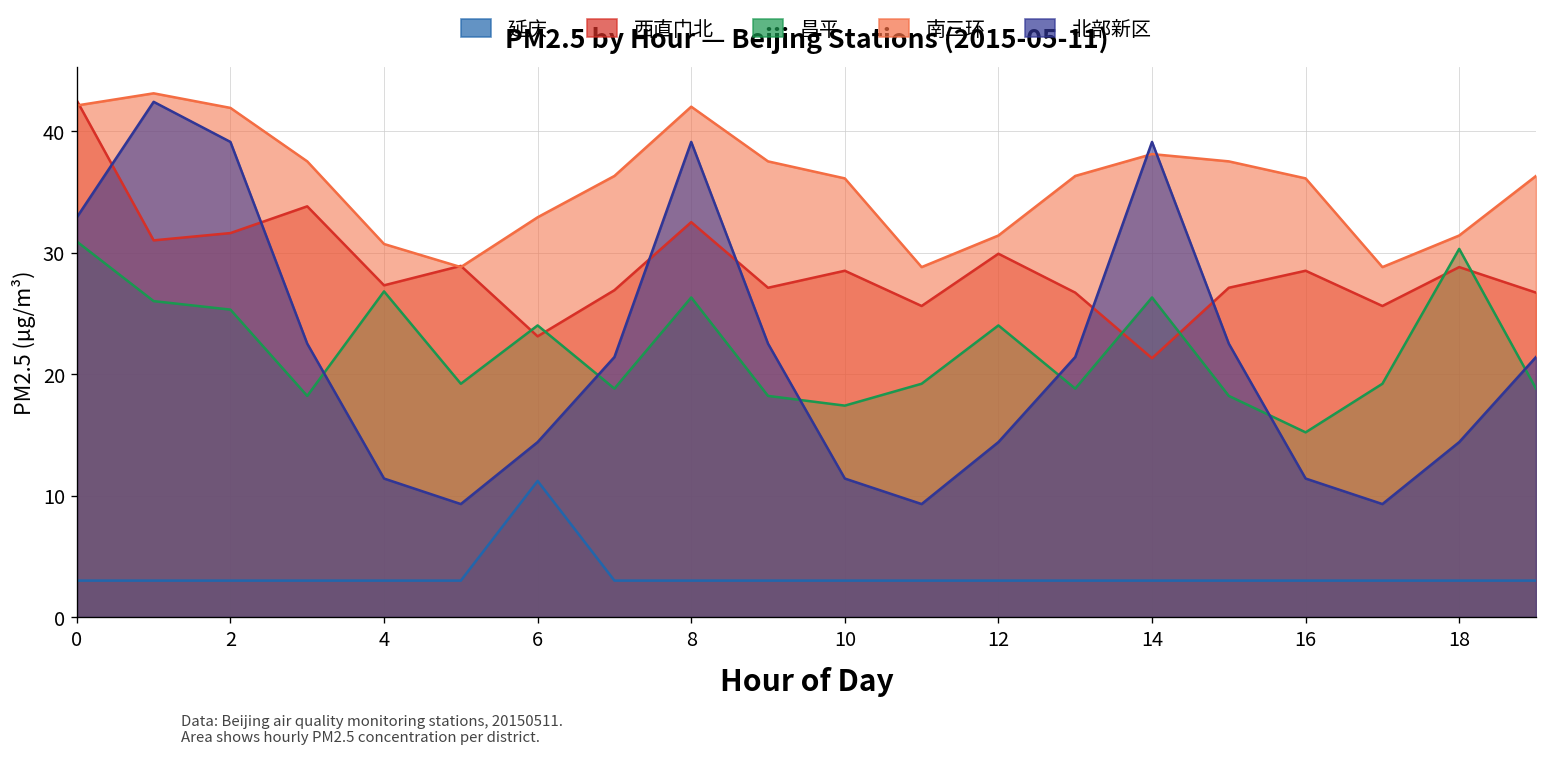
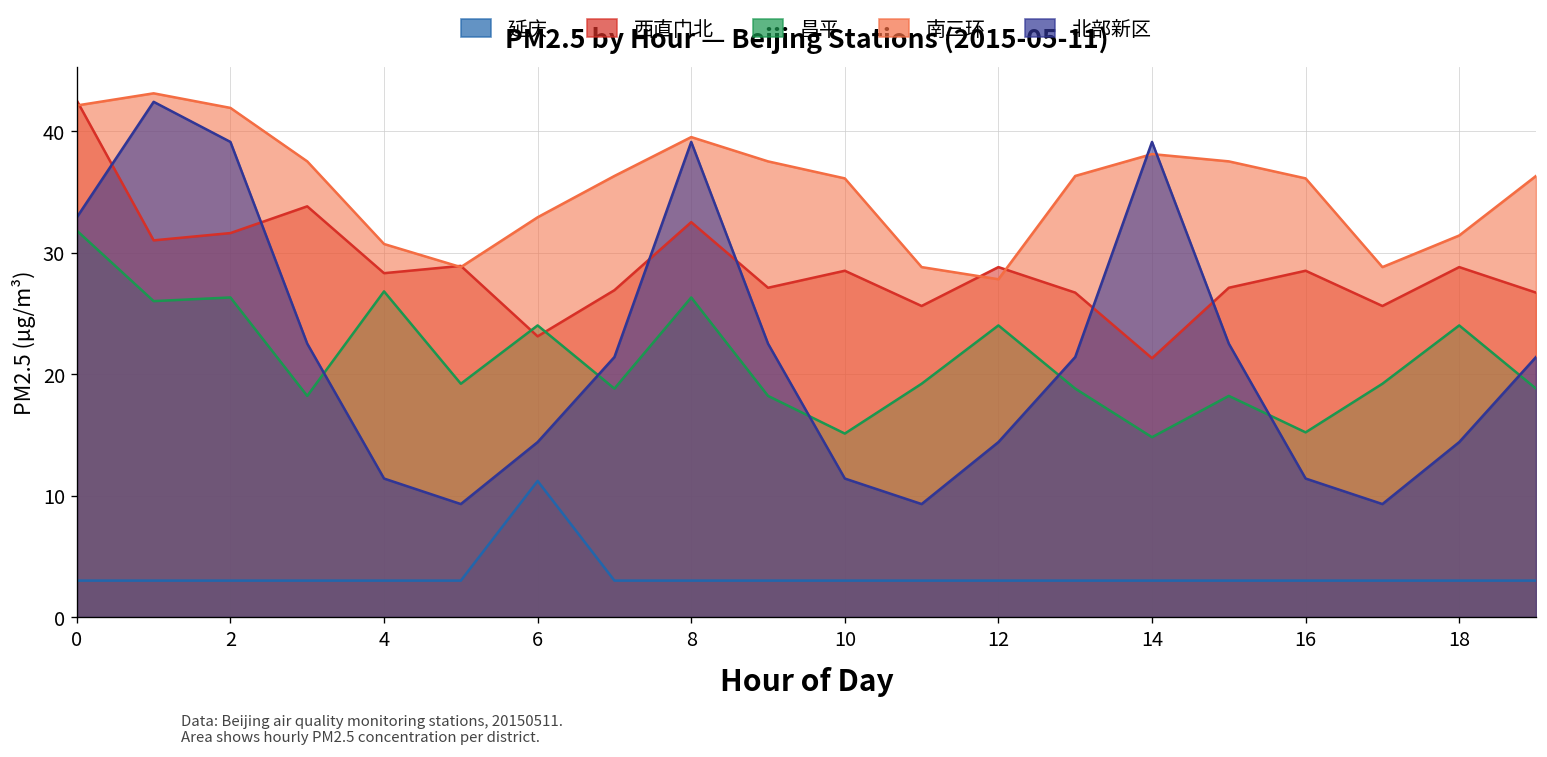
  {
    "西直门北": {
      "0": 42.5,
      "2": 31.6,
-     "4": 27.3,
+     "4": 28.3,
      "6": 23.1,
      "8": 32.5,
      "10": 28.5,
-     "12": 29.9,
+     "12": 28.8,
      "14": 21.3,
      "16": 28.5,
      "18": 28.8
    },
    "昌平": {
-     "0": 30.9,
-     "2": 25.3,
+     "0": 31.8,
+     "2": 26.3,
      "4": 26.8,
      "6": 24.0,
      "8": 26.3,
-     "10": 17.4,
+     "10": 15.1,
      "12": 24.0,
-     "14": 26.3,
+     "14": 14.8,
      "16": 15.2,
-     "18": 30.3
+     "18": 24.0
    },
    "南三环": {
      "0": 42.1,
      "2": 41.9,
      "4": 30.7,
      "6": 32.9,
-     "8": 42.0,
+     "8": 39.5,
      "10": 36.1,
-     "12": 31.4,
+     "12": 27.8,
      "14": 38.1,
      "16": 36.1,
      "18": 31.4
    }
  }
